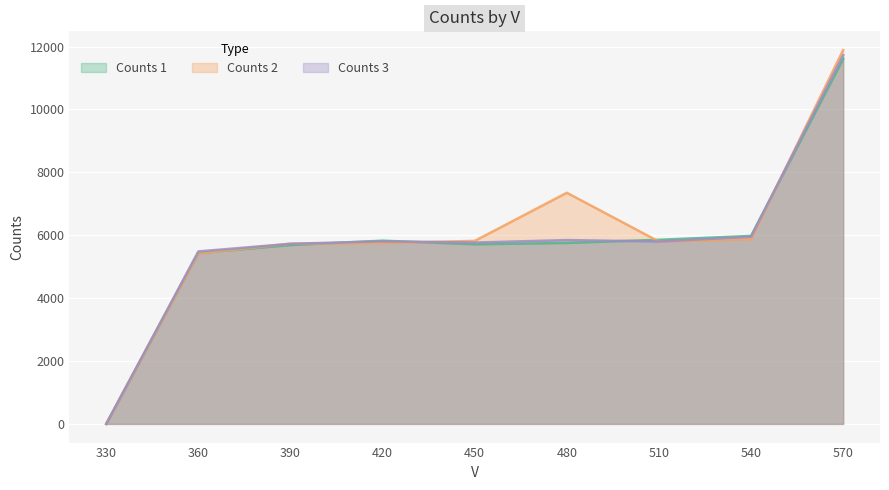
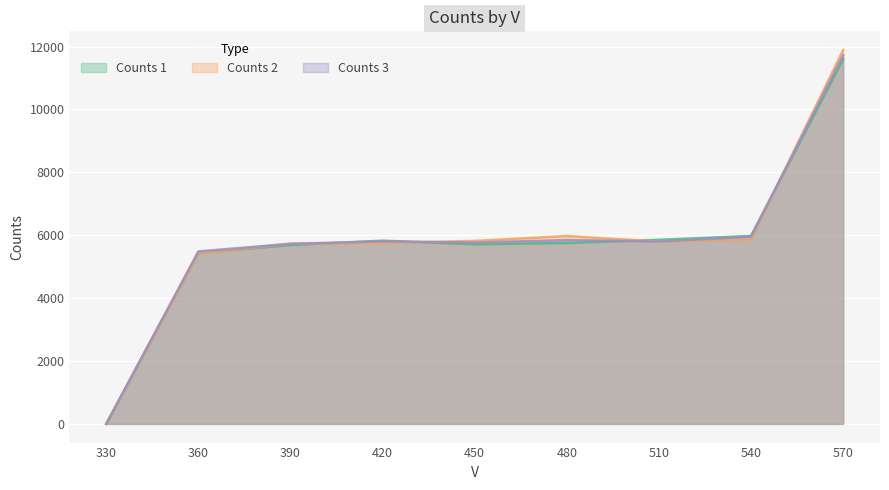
  {
    "Counts 2": {
-     "480": 7400,
+     "480": 6000,
      "570": 11900
    }
  }
